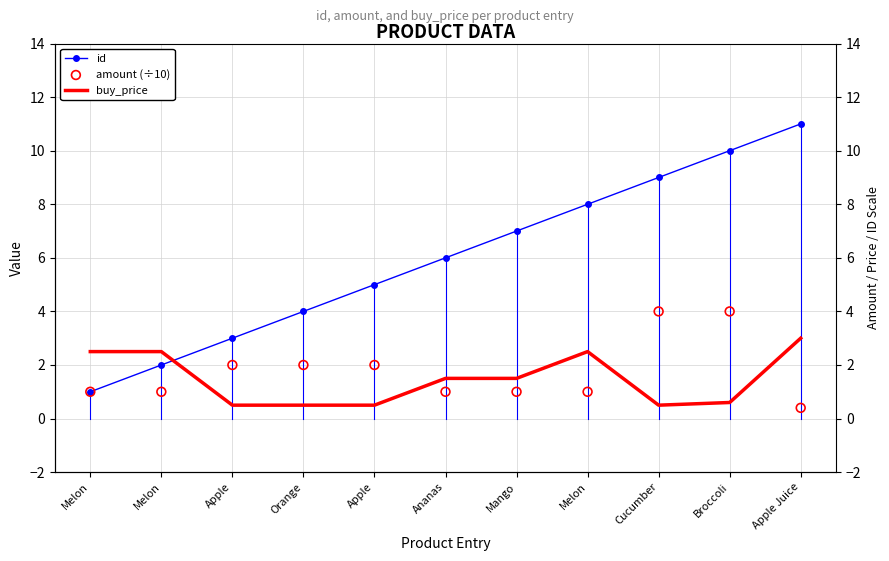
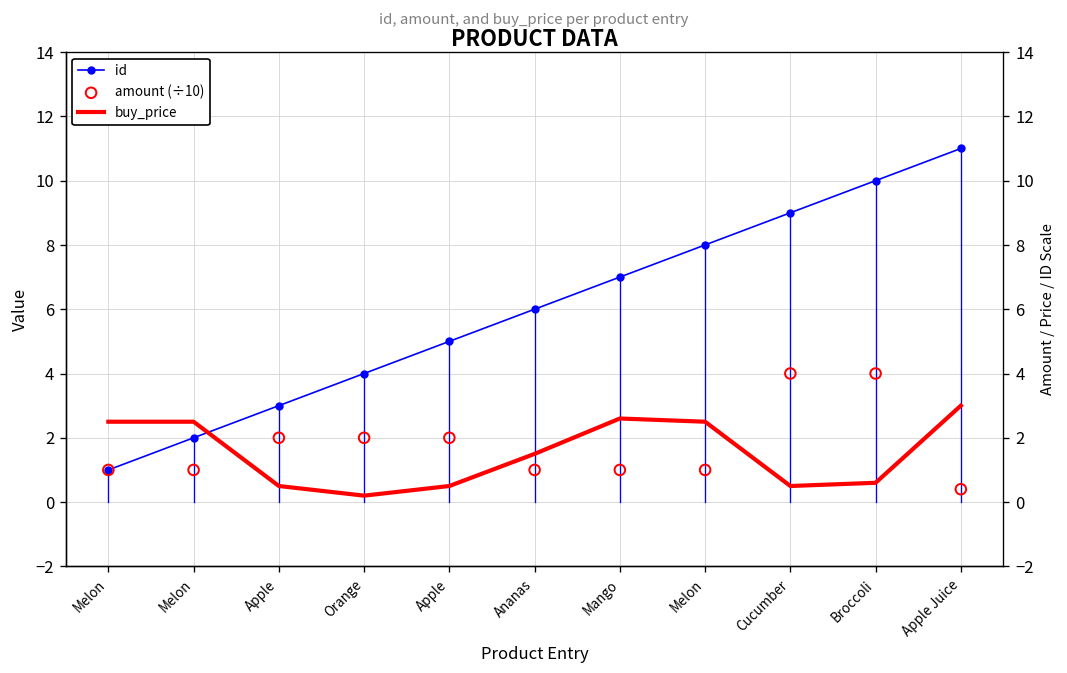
  {
    "buy_price": {
-     "Orange": 0.5,
+     "Orange": 0.2,
      "Ananas": 1.5,
-     "Mango": 1.5,
+     "Mango": 2.6,
      "Cucumber": 0.5,
      "Broccoli": 0.6,
      "Apple Juice": 3.0
    }
  }
